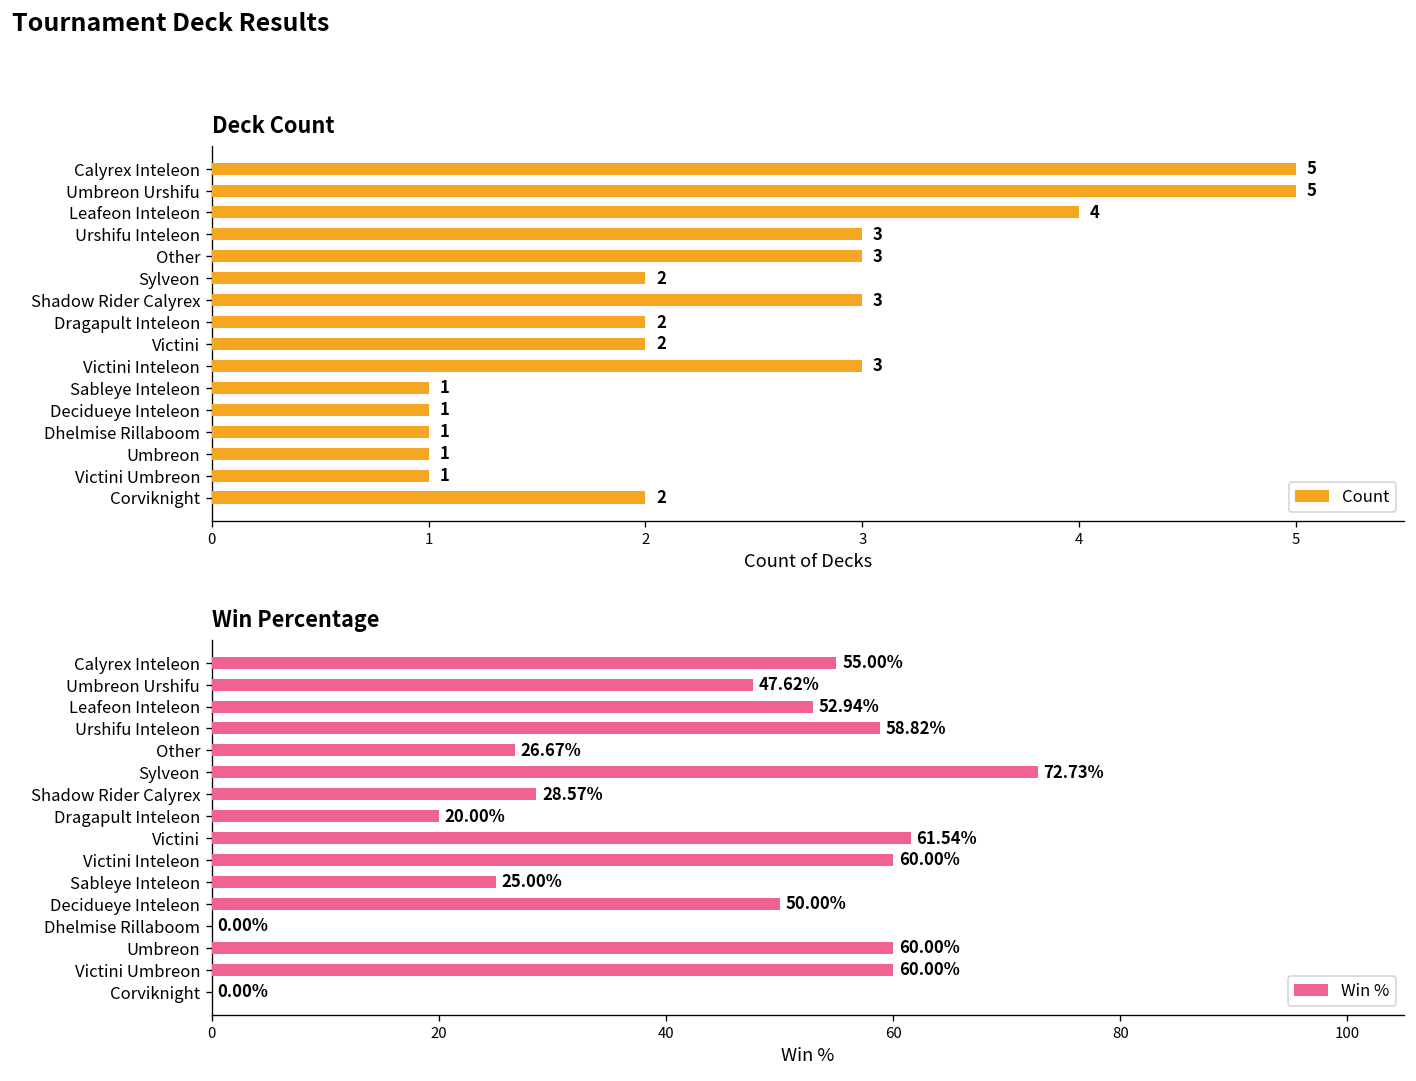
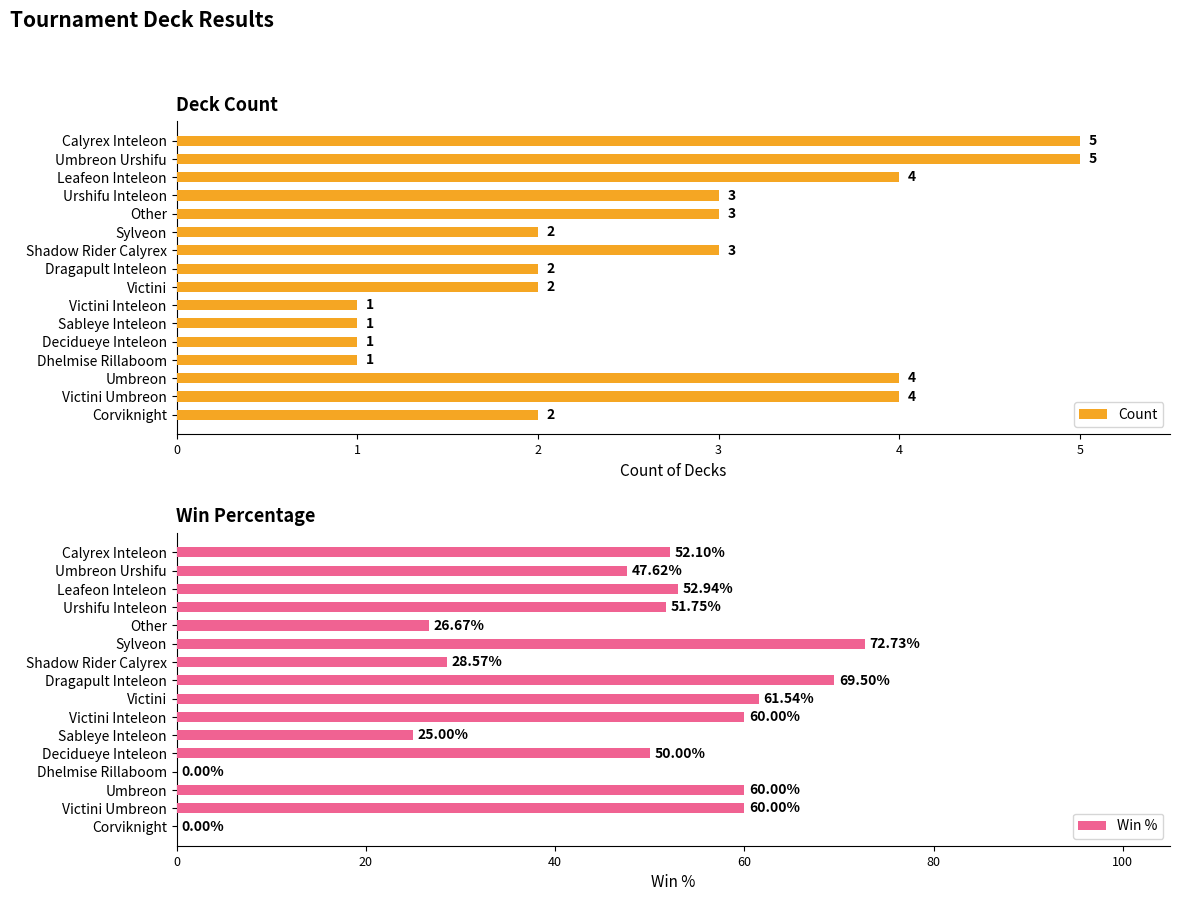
  {
    "Deck Count": {
      "Calyrex Inteleon": "5",
      "Umbreon Urshifu": "5",
      "Leafeon Inteleon": "4",
      "Urshifu Inteleon": "3",
      "Other": "3",
      "Sylveon": "2",
      "Shadow Rider Calyrex": "3",
      "Dragapult Inteleon": "2",
      "Victini": "2",
-     "Victini Inteleon": "3",
+     "Victini Inteleon": "1",
      "Sableye Inteleon": "1",
      "Decidueye Inteleon": "1",
      "Dhelmise Rillaboom": "1",
-     "Umbreon": "1",
-     "Victini Umbreon": "1",
+     "Umbreon": "4",
+     "Victini Umbreon": "4",
      "Corviknight": "2"
    },
    "Win Percentage": {
-     "Calyrex Inteleon": "55.00%",
+     "Calyrex Inteleon": "52.10%",
      "Umbreon Urshifu": "47.62%",
      "Leafeon Inteleon": "52.94%",
-     "Urshifu Inteleon": "58.82%",
+     "Urshifu Inteleon": "51.75%",
      "Other": "26.67%",
      "Sylveon": "72.73%",
      "Shadow Rider Calyrex": "28.57%",
-     "Dragapult Inteleon": "20.00%",
+     "Dragapult Inteleon": "69.50%",
      "Victini": "61.54%",
      "Victini Inteleon": "60.00%",
      "Sableye Inteleon": "25.00%",
      "Decidueye Inteleon": "50.00%",
      "Dhelmise Rillaboom": "0.00%",
      "Umbreon": "60.00%",
      "Victini Umbreon": "60.00%",
      "Corviknight": "0.00%"
    }
  }
